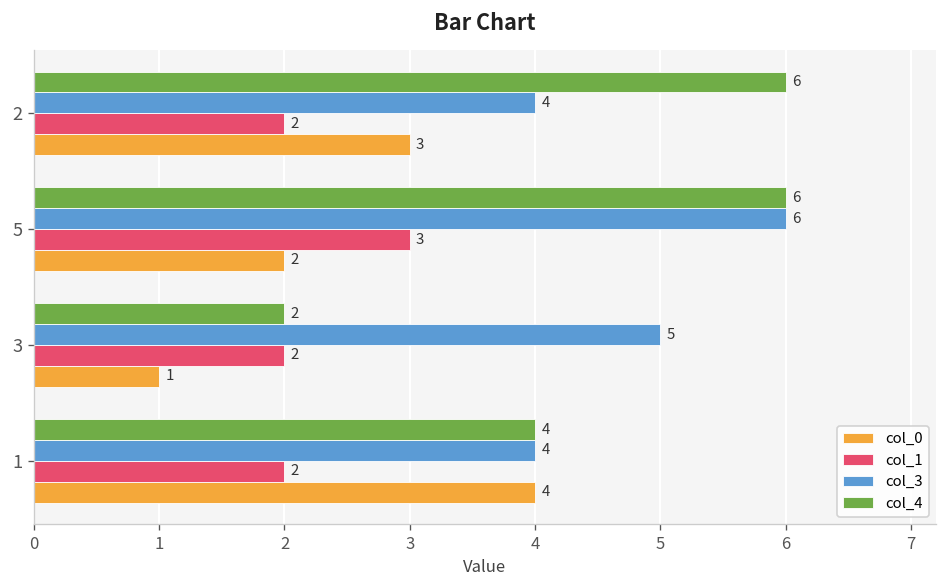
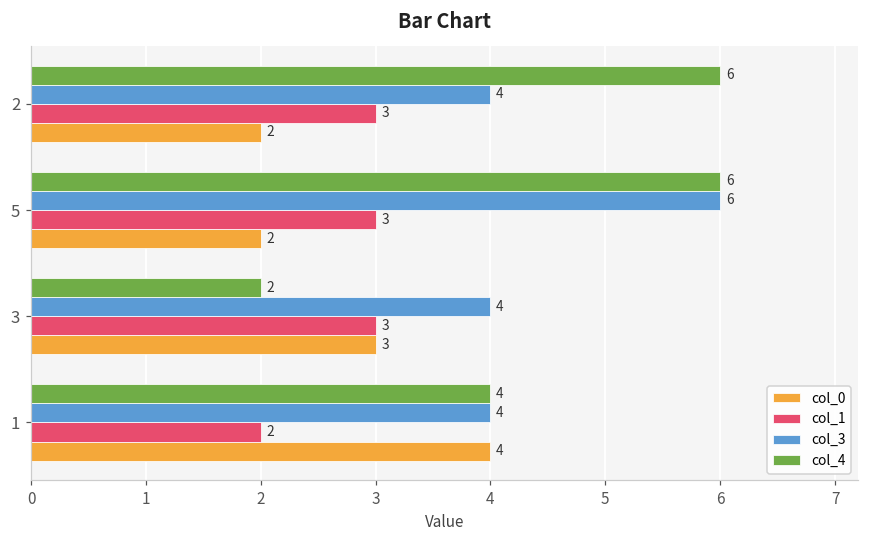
  {
    "col_0": {
-     "2": 3,
+     "2": 2,
      "5": 2,
-     "3": 1,
+     "3": 3,
      "1": 4
    },
    "col_1": {
-     "2": 2,
+     "2": 3,
      "5": 3,
-     "3": 2,
+     "3": 3,
      "1": 2
    },
    "col_3": {
      "2": 4,
      "5": 6,
-     "3": 5,
+     "3": 4,
      "1": 4
    },
    "col_4": {
      "2": 6,
      "5": 6,
      "3": 2,
      "1": 4
    }
  }
